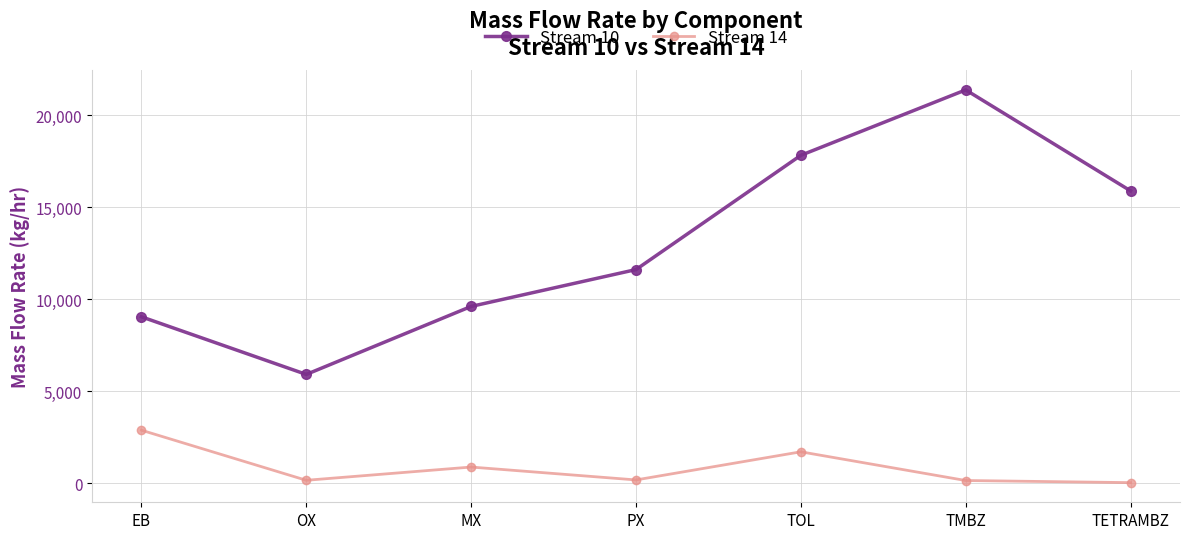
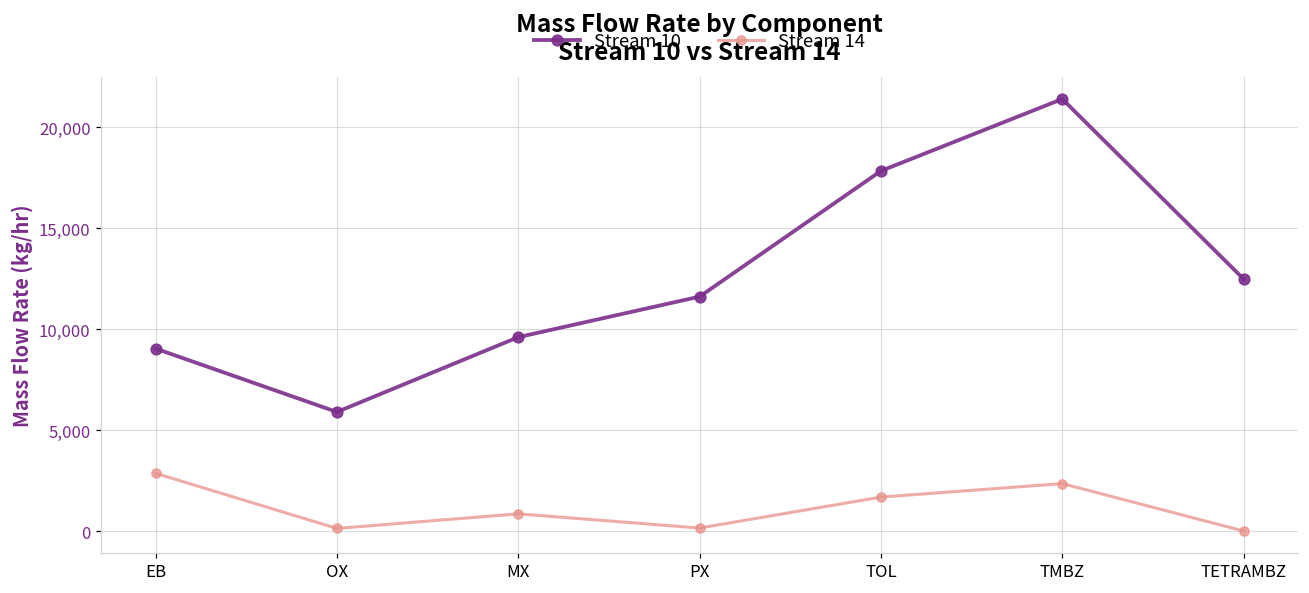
  {
    "Stream 10": {
      "EB": "9,000",
      "OX": "5,900",
      "MX": "9,600",
      "PX": "11,600",
      "TOL": "17,800",
      "TMBZ": "21,400",
-     "TETRAMBZ": "15,900"
+     "TETRAMBZ": "12,500"
    },
    "Stream 14": {
      "EB": "2,900",
      "OX": "100",
      "MX": "900",
      "PX": "200",
      "TOL": "1,700",
-     "TMBZ": "100",
+     "TMBZ": "2,400",
      "TETRAMBZ": "0"
    }
  }
